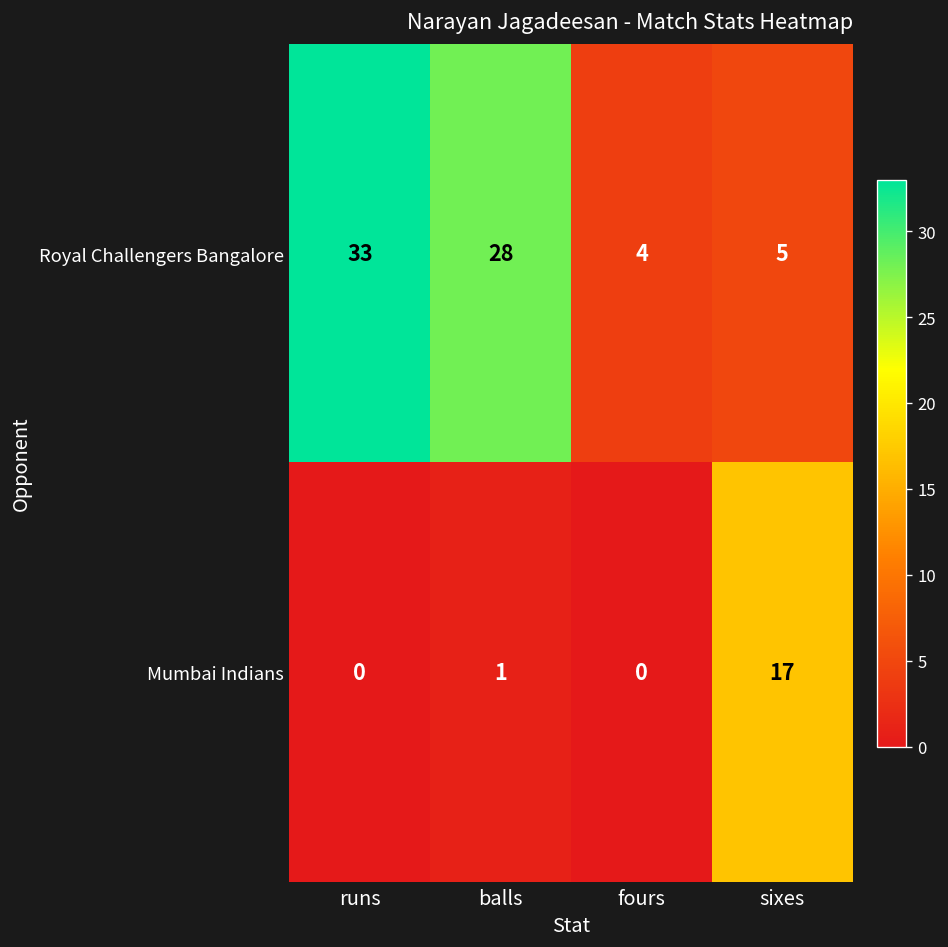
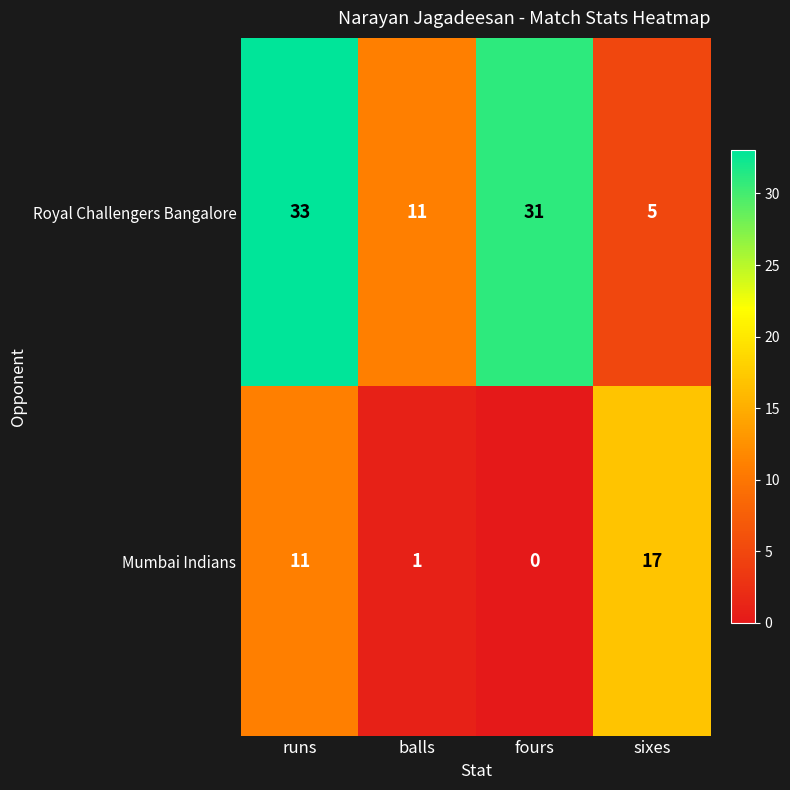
  {
    "Royal Challengers Bangalore": {
      "runs": 33,
-     "balls": 28,
-     "fours": 4,
+     "balls": 11,
+     "fours": 31,
      "sixes": 5
    },
    "Mumbai Indians": {
-     "runs": 0,
+     "runs": 11,
      "balls": 1,
      "fours": 0,
      "sixes": 17
    }
  }
